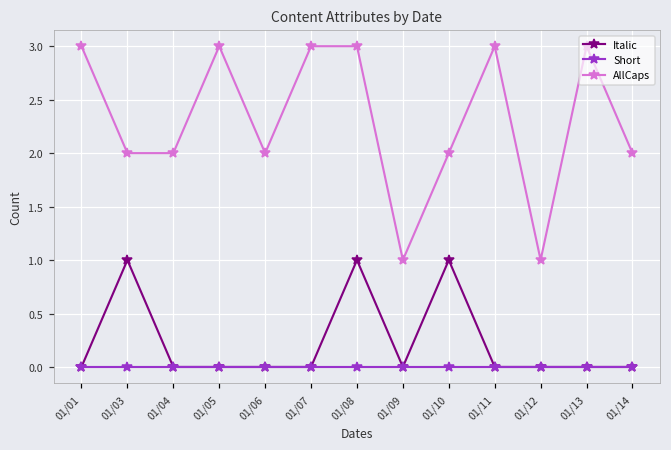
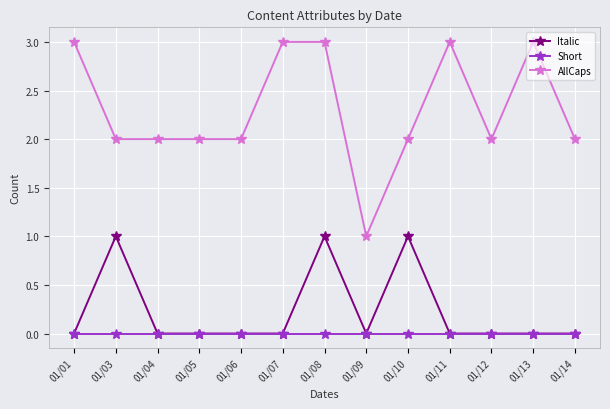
  {
    "Italic": {
      "01/03": 1,
      "01/08": 1,
      "01/10": 1
    },
    "Short": {
      "01/03": 0,
      "01/08": 0,
      "01/10": 0
    },
    "AllCaps": {
      "01/01": 3,
      "01/03": 2,
      "01/04": 2,
-     "01/05": 3,
+     "01/05": 2,
      "01/06": 2,
      "01/07": 3,
      "01/08": 3,
      "01/09": 1,
      "01/10": 2,
      "01/11": 3,
-     "01/12": 1,
+     "01/12": 2,
      "01/14": 2
    }
  }
